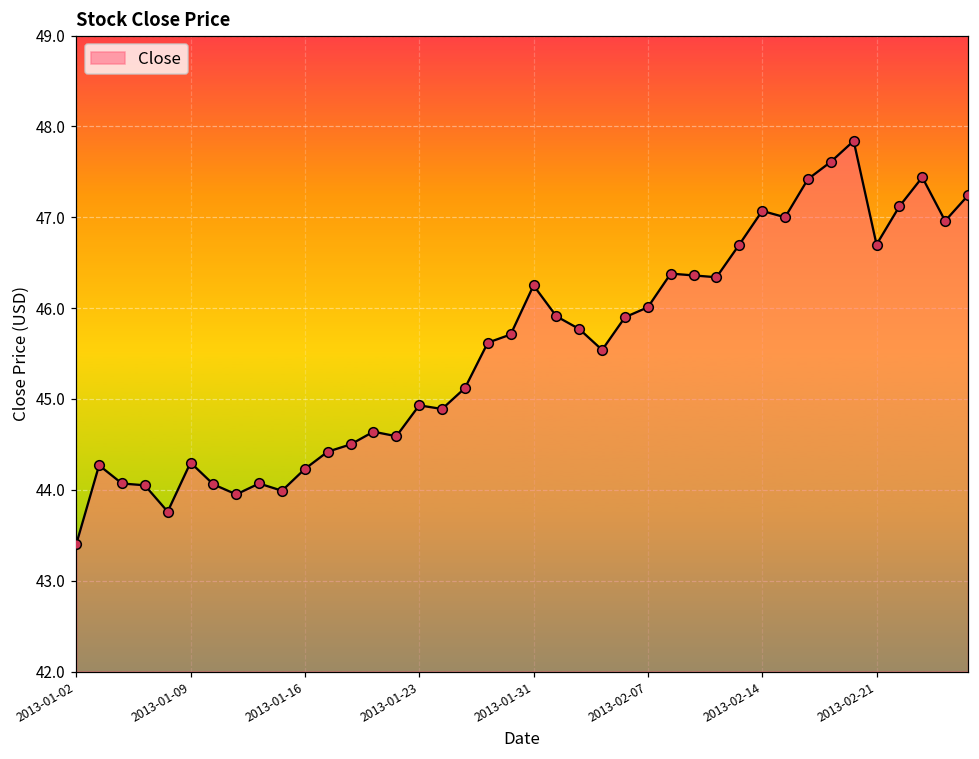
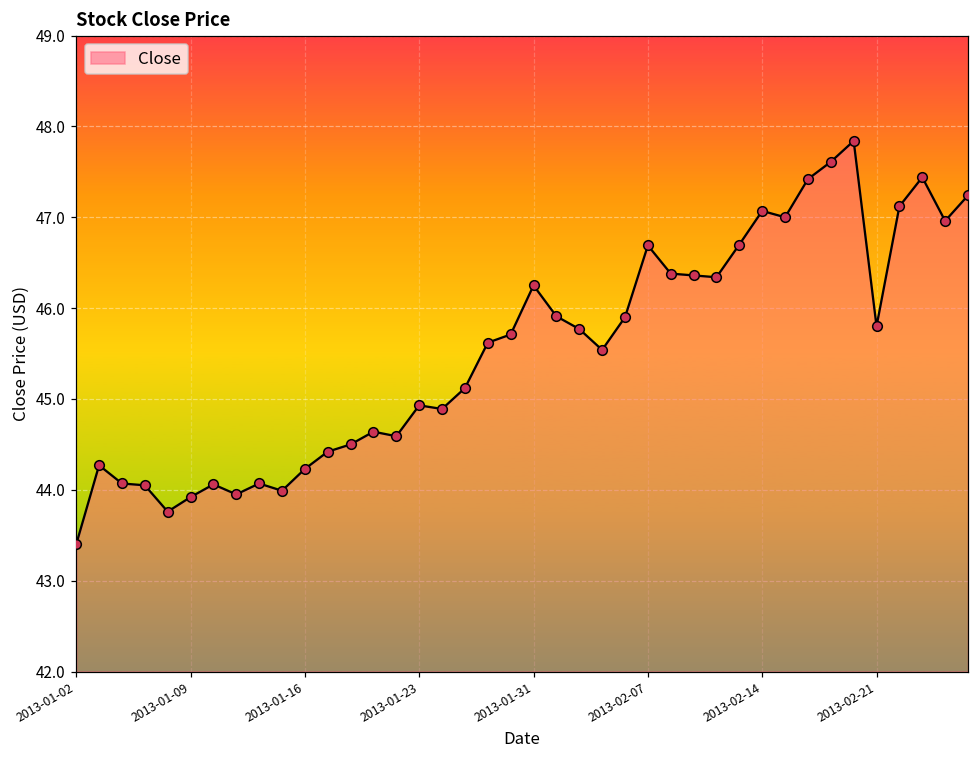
  {
    "2013-01-02": 43.4,
-   "2013-01-09": 44.3,
+   "2013-01-09": 43.9,
    "2013-01-16": 44.2,
    "2013-01-23": 44.9,
    "2013-01-31": 46.3,
-   "2013-02-07": 46.0,
+   "2013-02-07": 46.7,
    "2013-02-14": 47.1,
-   "2013-02-21": 46.7
+   "2013-02-21": 45.8
  }
